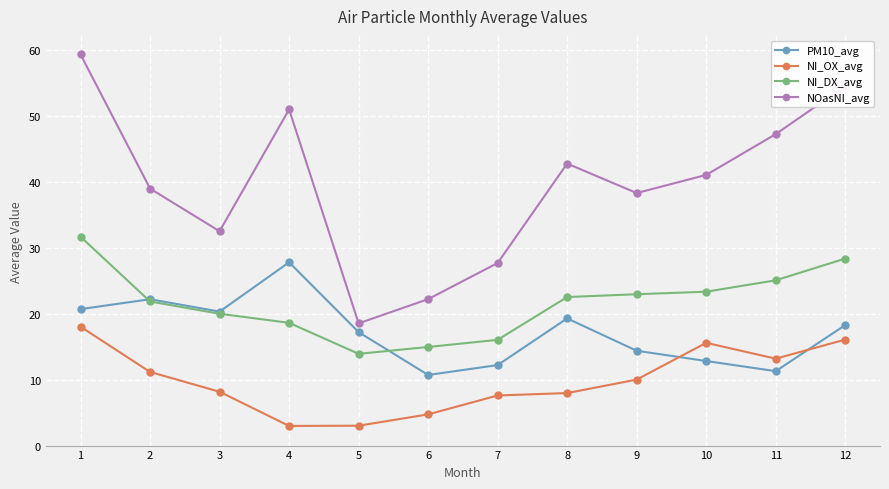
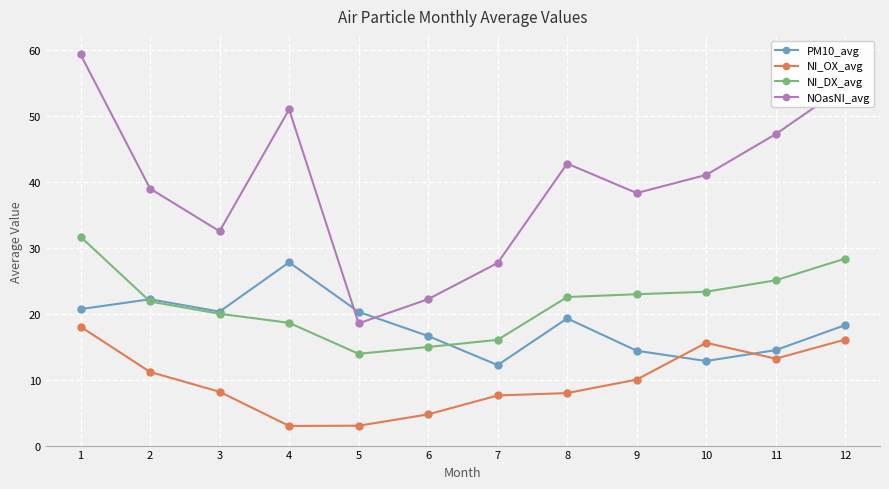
  {
    "PM10_avg": {
      "1": 21,
      "4": 28,
-     "5": 17,
-     "6": 11,
+     "5": 20,
+     "6": 17,
      "7": 12,
      "8": 19,
      "9": 14,
      "10": 13,
-     "11": 11,
+     "11": 15,
      "12": 18
    },
    "NI_OX_avg": {
      "1": 18,
      "2": 11,
      "3": 8,
      "4": 3,
      "5": 3,
      "6": 5,
      "7": 8,
      "8": 8,
      "9": 10,
      "10": 16,
      "11": 13,
      "12": 16
    },
    "NI_DX_avg": {
      "1": 32,
      "4": 19,
      "5": 14,
      "6": 15,
      "7": 16,
      "8": 23,
      "9": 23,
      "10": 23,
      "11": 25,
      "12": 28
    },
    "NOasNI_avg": {
      "1": 59,
      "2": 39,
      "3": 33,
      "4": 51,
      "5": 19,
      "6": 22,
      "7": 28,
      "8": 43,
      "9": 38,
      "10": 41,
      "11": 47
    }
  }
